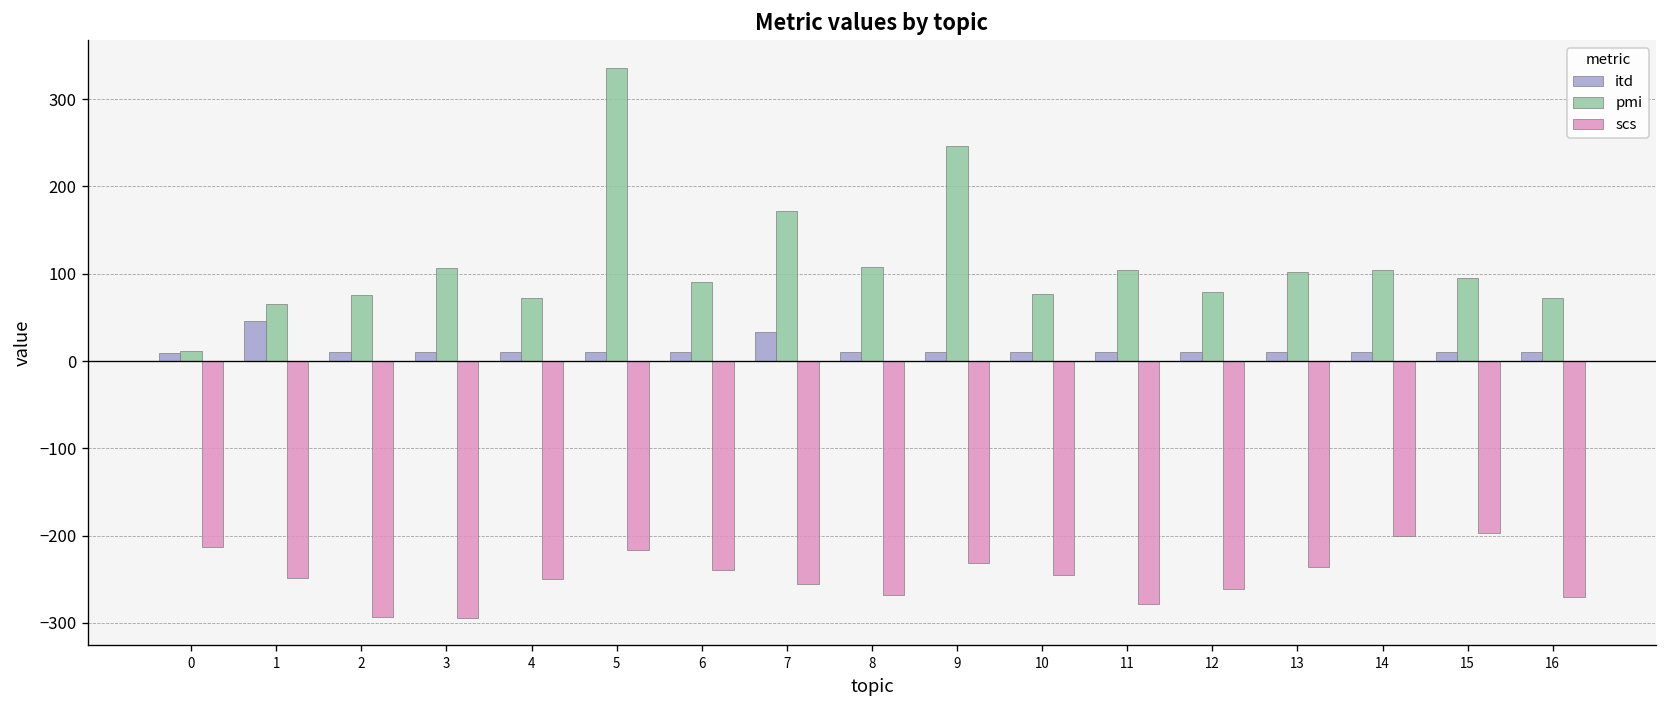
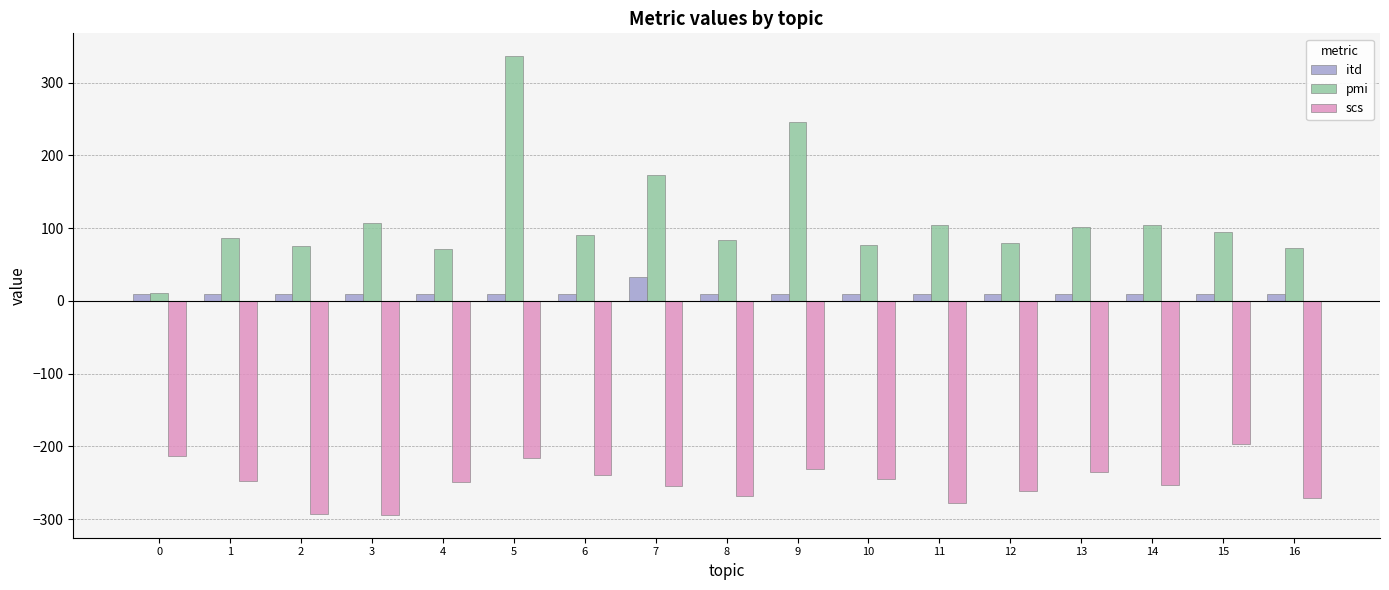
  {
    "itd": {
      "0": 10,
-     "1": 50,
+     "1": 10,
      "2": 10,
      "3": 10,
      "4": 10,
      "5": 10,
      "6": 10,
      "7": 30,
      "8": 10,
      "9": 10,
      "10": 10,
      "11": 10,
      "12": 10,
      "13": 10,
      "14": 10,
      "15": 10,
      "16": 10
    },
    "pmi": {
      "0": 10,
-     "1": 60,
+     "1": 90,
      "2": 80,
      "3": 110,
      "4": 70,
      "5": 340,
      "6": 90,
      "7": 170,
-     "8": 110,
+     "8": 80,
      "9": 250,
      "10": 80,
      "11": 100,
      "12": 80,
      "13": 100,
      "14": 100,
      "15": 90,
      "16": 70
    },
    "scs": {
      "0": -210,
      "1": -250,
      "2": -290,
      "3": -290,
      "4": -250,
      "5": -220,
      "6": -240,
      "7": -260,
      "8": -270,
      "9": -230,
      "10": -240,
      "11": -280,
      "12": -260,
      "13": -240,
-     "14": -200,
+     "14": -250,
      "15": -200,
      "16": -270
    }
  }
